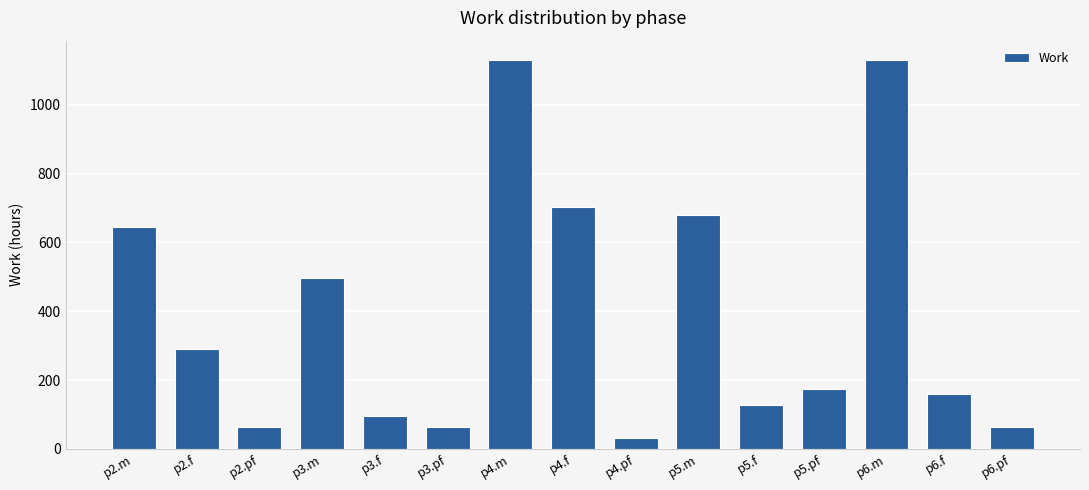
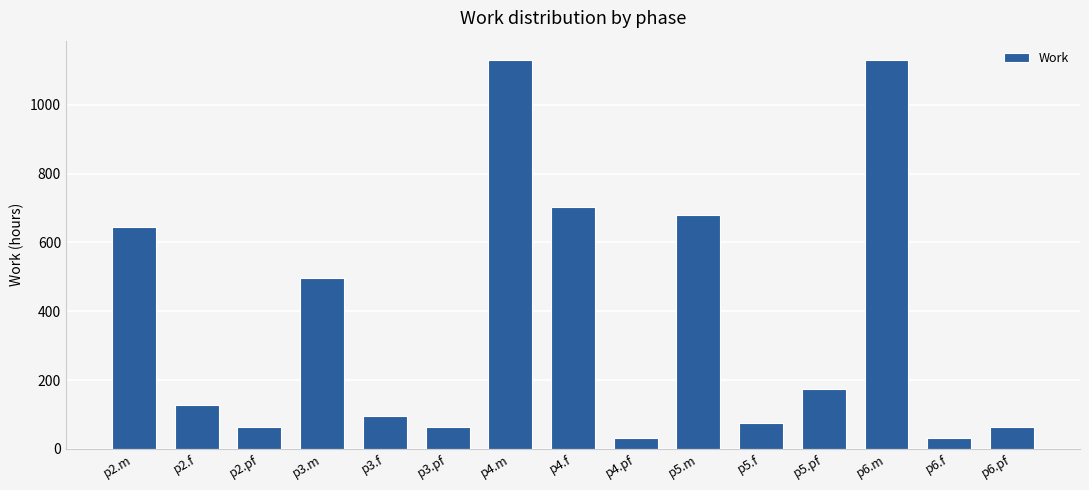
  {
    "p2.m": 650,
-   "p2.f": 290,
+   "p2.f": 130,
    "p2.pf": 60,
    "p3.m": 500,
    "p3.f": 100,
    "p3.pf": 60,
    "p4.m": 1130,
    "p4.f": 700,
    "p4.pf": 30,
    "p5.m": 680,
-   "p5.f": 130,
+   "p5.f": 80,
    "p5.pf": 170,
    "p6.m": 1130,
-   "p6.f": 160,
+   "p6.f": 30,
    "p6.pf": 60
  }
